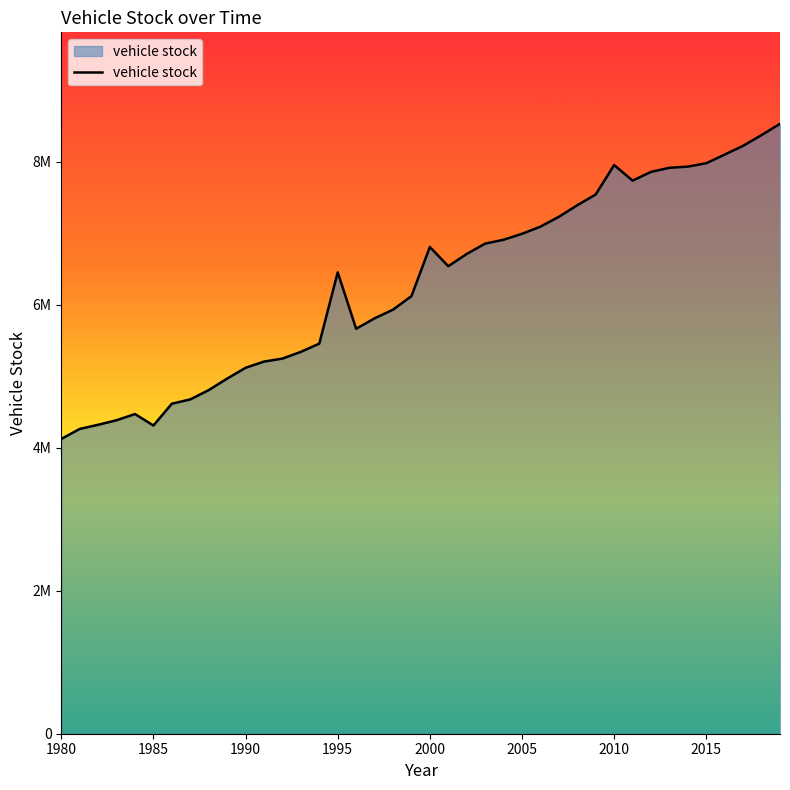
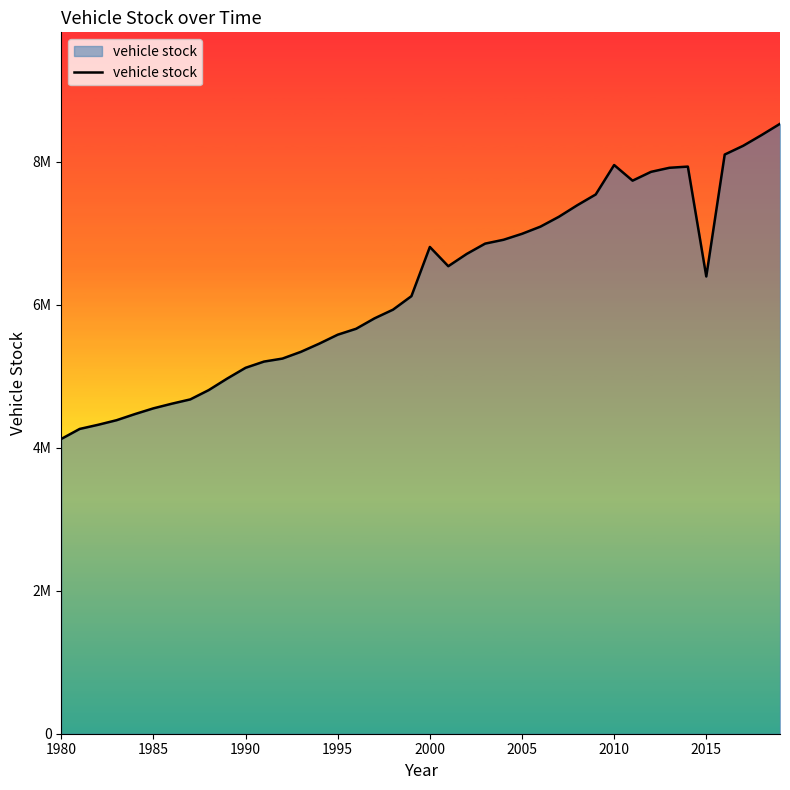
  {
    "1980": 4100000,
-   "1985": 4300000,
+   "1985": 4600000,
    "1990": 5100000,
-   "1995": 6500000,
+   "1995": 5600000,
    "2000": 6800000,
    "2005": 7000000,
    "2010": 8000000,
-   "2015": 8000000
+   "2015": 6400000
  }
